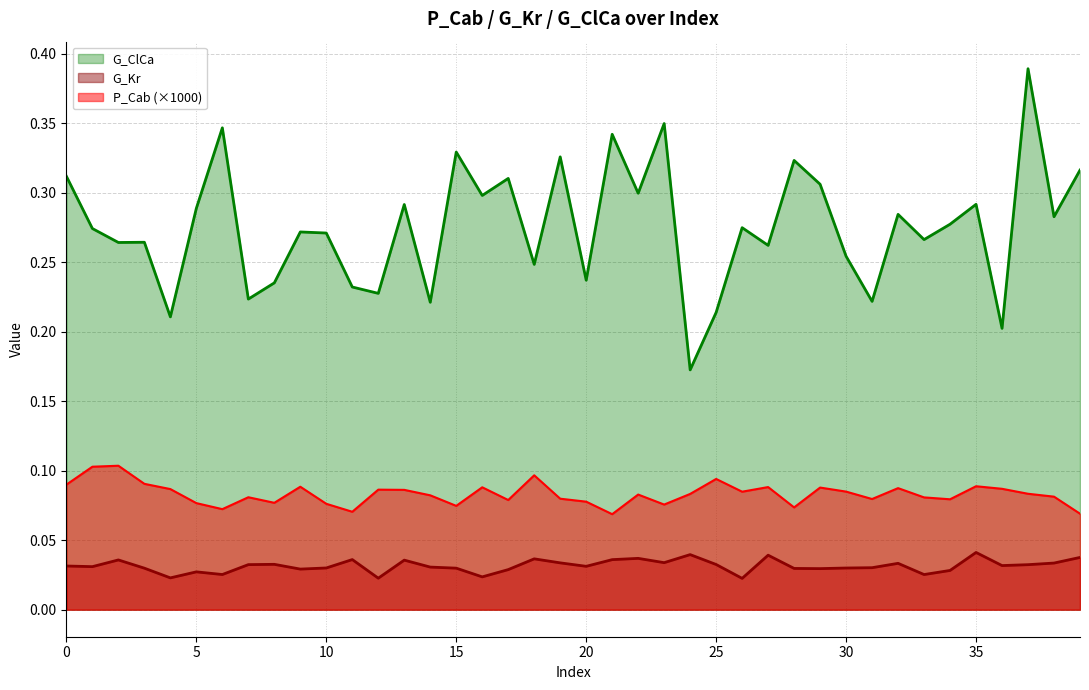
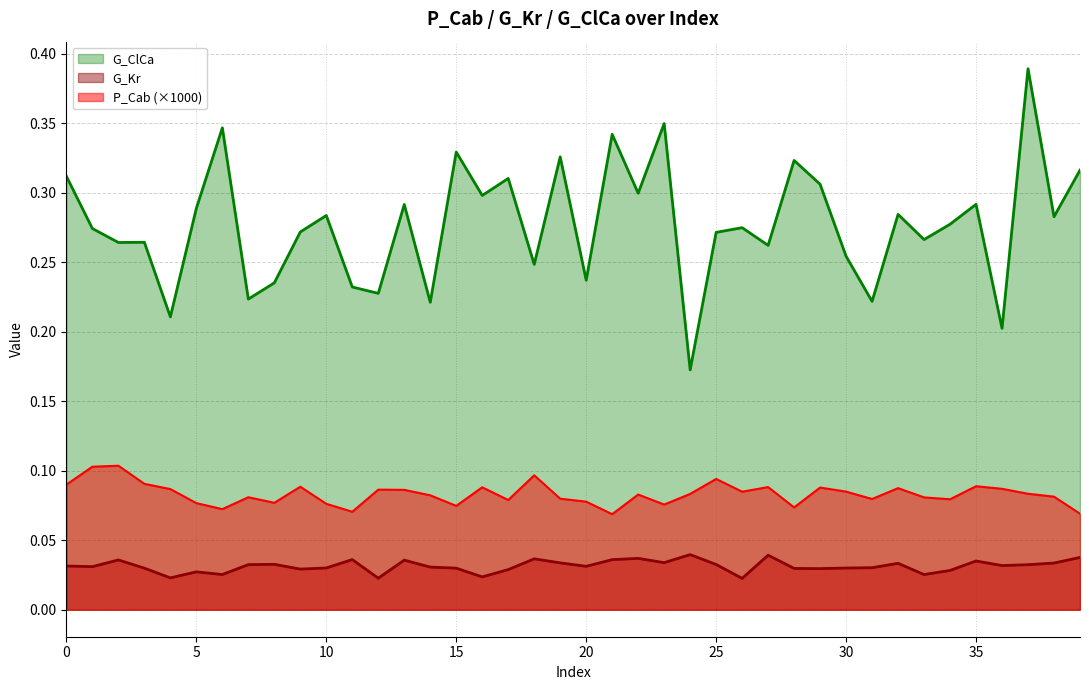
  {
    "G_ClCa": {
      "0": 0.312,
      "5": 0.289,
-     "10": 0.271,
+     "10": 0.284,
      "15": 0.329,
      "20": 0.237,
-     "25": 0.214,
+     "25": 0.272,
      "30": 0.254,
      "35": 0.292
    },
    "G_Kr": {
      "0": 0.031,
      "5": 0.027,
      "10": 0.030,
      "15": 0.030,
      "20": 0.031,
      "25": 0.033,
      "30": 0.030,
-     "35": 0.041
+     "35": 0.035
    },
    "P_Cab (×1000)": {
      "0": 0.090,
      "5": 0.077,
      "10": 0.076,
      "15": 0.075,
      "20": 0.078,
      "25": 0.094,
      "30": 0.085,
      "35": 0.089
    }
  }
